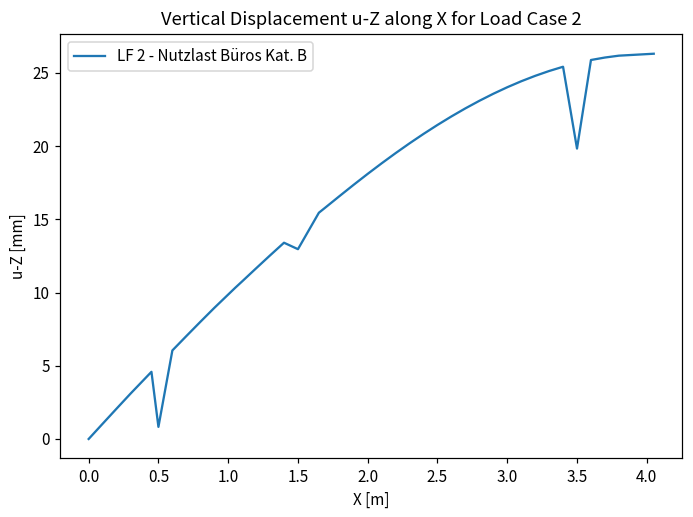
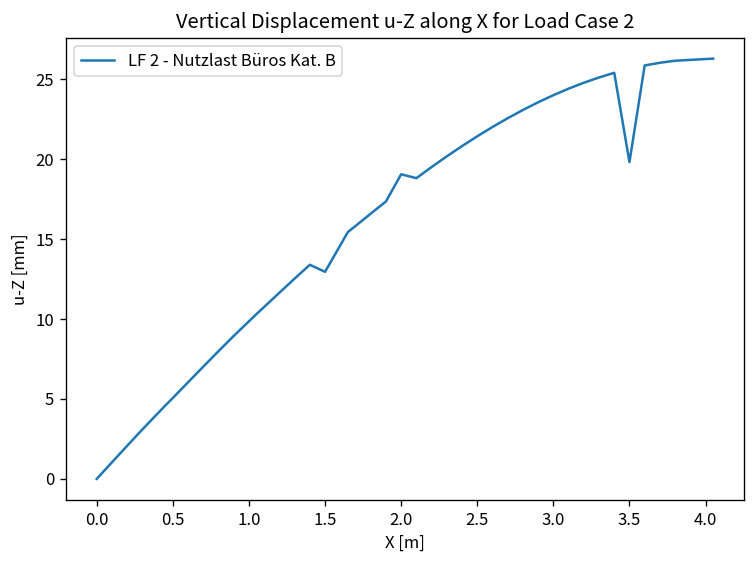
  {
    "0.0": 0.0,
-   "0.5": 0.8,
+   "0.5": 5.1,
    "1.5": 13.0,
-   "2.0": 18.1,
+   "2.0": 19.1,
    "2.5": 21.4,
    "3.0": 24.0,
    "3.5": 19.8
  }
